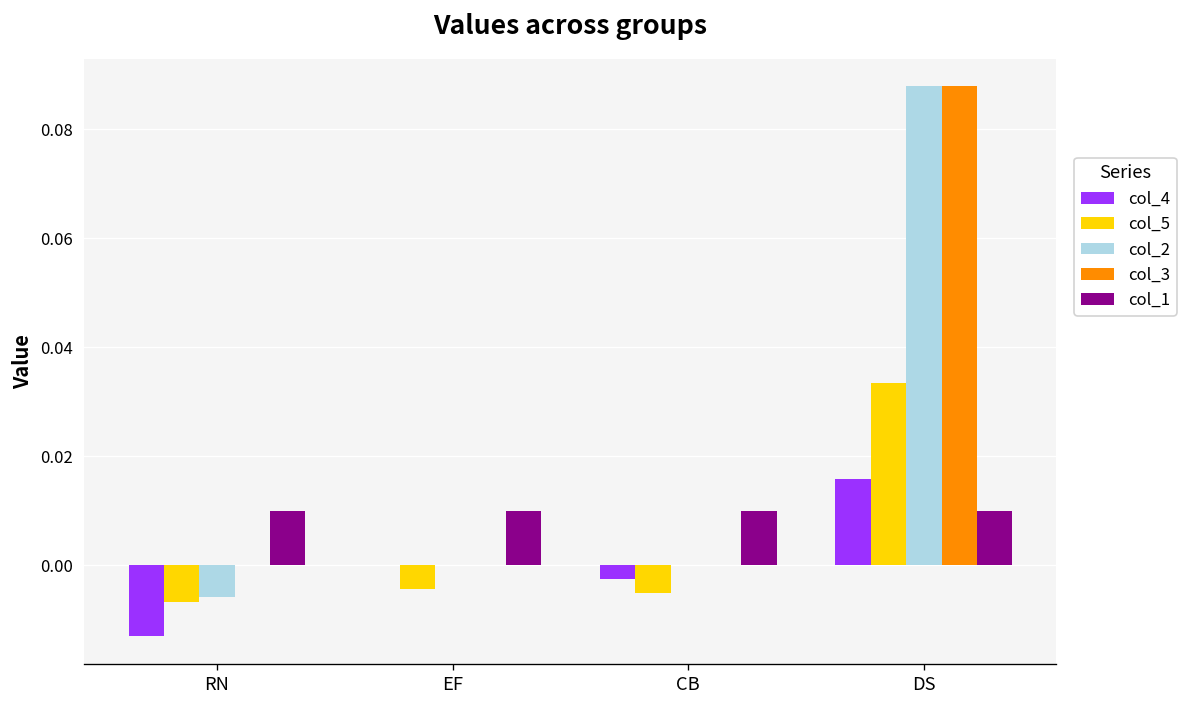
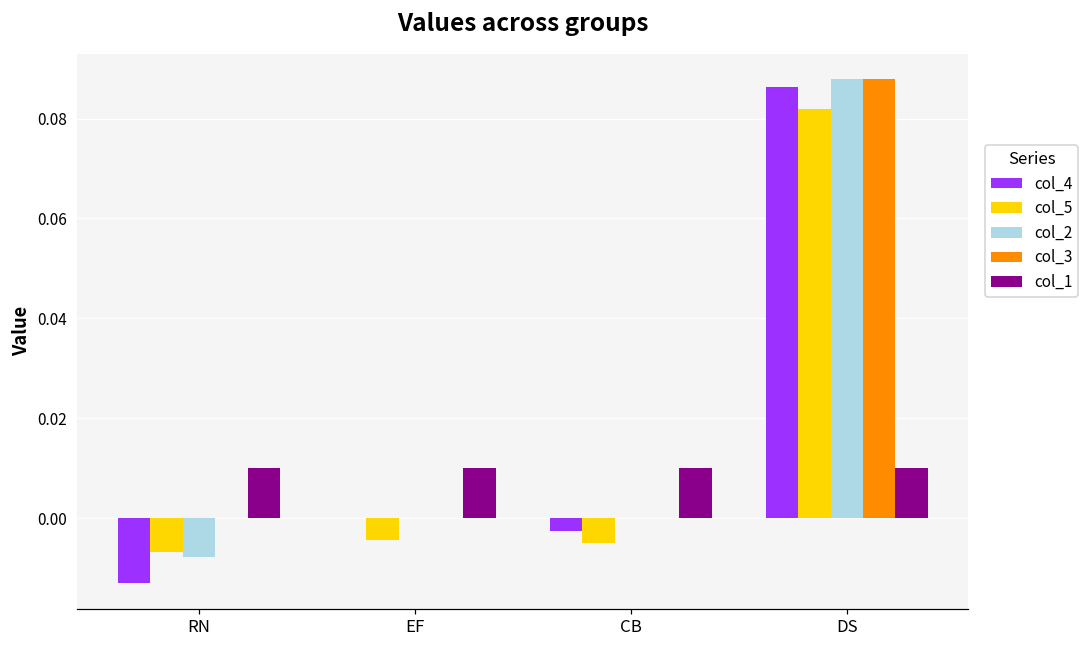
  {
    "col_4": {
      "RN": -0.013,
      "EF": 0.000,
      "CB": -0.003,
-     "DS": 0.016
+     "DS": 0.086
    },
    "col_5": {
      "RN": -0.007,
      "EF": -0.004,
      "CB": -0.005,
-     "DS": 0.033
+     "DS": 0.082
    },
    "col_2": {
-     "RN": -0.006,
+     "RN": -0.008,
      "EF": 0.000,
      "CB": 0.000,
      "DS": 0.088
    },
    "col_3": {
      "RN": 0.000,
      "EF": 0.000,
      "CB": 0.000,
      "DS": 0.088
    },
    "col_1": {
      "RN": 0.010,
      "EF": 0.010,
      "CB": 0.010,
      "DS": 0.010
    }
  }
